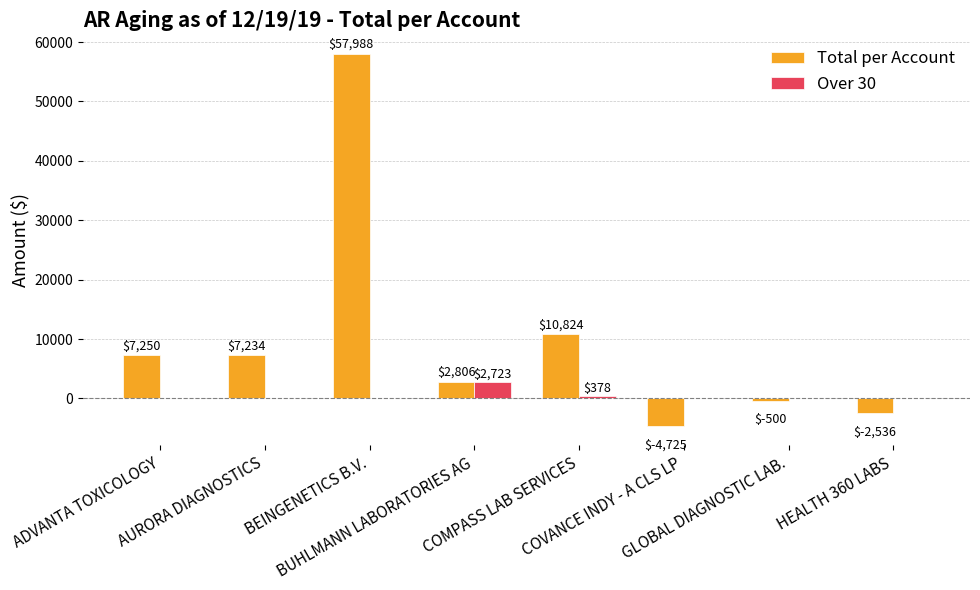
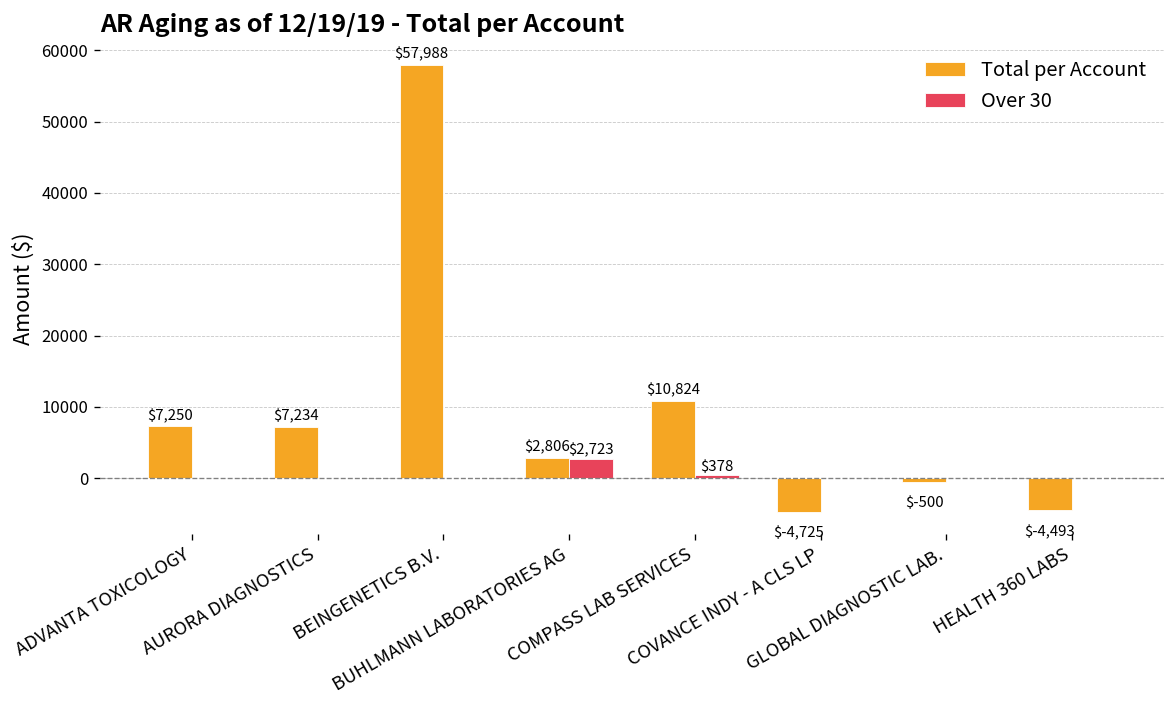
  {
    "Total per Account": {
      "ADVANTA TOXICOLOGY": "$7,250",
      "AURORA DIAGNOSTICS": "$7,234",
      "BEINGENETICS B.V.": "$57,988",
      "BUHLMANN LABORATORIES AG": "$2,806",
      "COMPASS LAB SERVICES": "$10,824",
      "COVANCE INDY - A CLS LP": "$-4,725",
      "GLOBAL DIAGNOSTIC LAB.": "$-500",
-     "HEALTH 360 LABS": "$-2,536"
+     "HEALTH 360 LABS": "$-4,493"
    },
    "Over 30": {
      "BUHLMANN LABORATORIES AG": "$2,723",
      "COMPASS LAB SERVICES": "$378"
    }
  }
